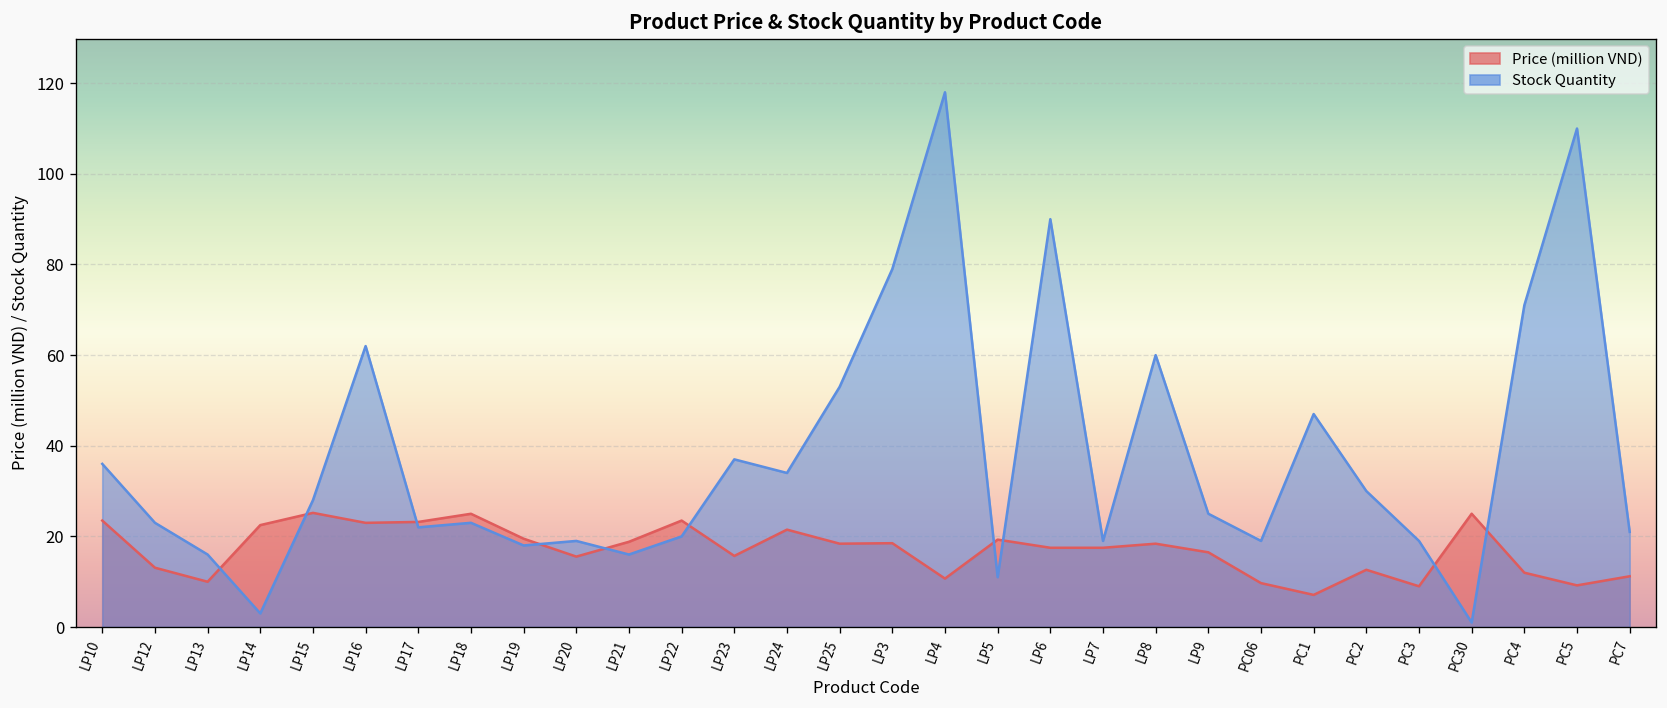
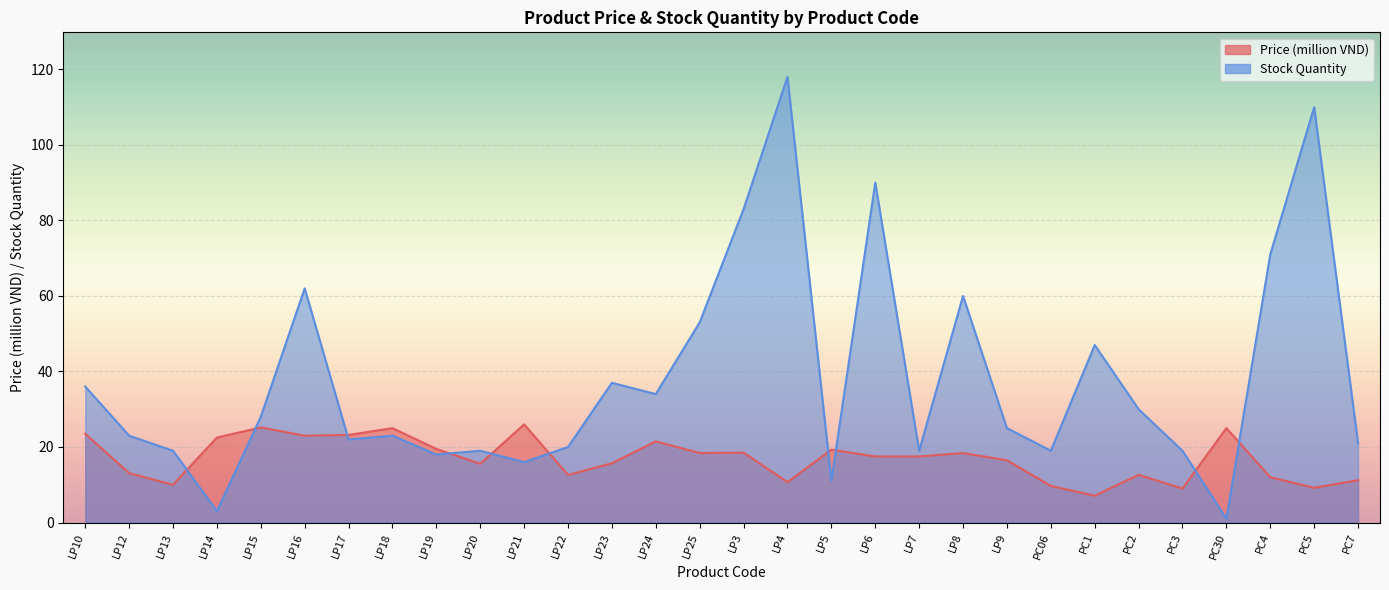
  {
    "Price (million VND)": {
      "LP10": 23,
      "LP12": 13,
      "LP13": 10,
      "LP14": 22,
      "LP15": 25,
      "LP16": 23,
      "LP17": 23,
      "LP18": 25,
      "LP19": 19,
      "LP20": 16,
-     "LP21": 19,
-     "LP22": 23,
+     "LP21": 26,
+     "LP22": 13,
      "LP23": 16,
      "LP24": 21,
      "LP25": 18,
      "LP3": 19,
      "LP4": 11,
      "LP5": 19,
      "LP6": 17,
      "LP7": 17,
      "LP8": 18,
      "LP9": 16,
      "PC06": 10,
      "PC1": 7,
      "PC2": 13,
      "PC3": 9,
      "PC30": 25,
      "PC4": 12,
      "PC5": 9,
      "PC7": 11
    },
    "Stock Quantity": {
      "LP10": 36,
      "LP12": 23,
-     "LP13": 16,
+     "LP13": 19,
      "LP14": 3,
      "LP15": 28,
      "LP16": 62,
      "LP17": 22,
      "LP18": 23,
      "LP19": 18,
      "LP20": 19,
      "LP21": 16,
      "LP22": 20,
      "LP23": 37,
      "LP24": 34,
      "LP25": 53,
-     "LP3": 79,
+     "LP3": 83,
      "LP4": 118,
      "LP5": 11,
      "LP6": 90,
      "LP7": 19,
      "LP8": 60,
      "LP9": 25,
      "PC06": 19,
      "PC1": 47,
      "PC2": 30,
      "PC3": 19,
      "PC30": 1,
      "PC4": 71,
      "PC5": 110,
      "PC7": 21
    }
  }
